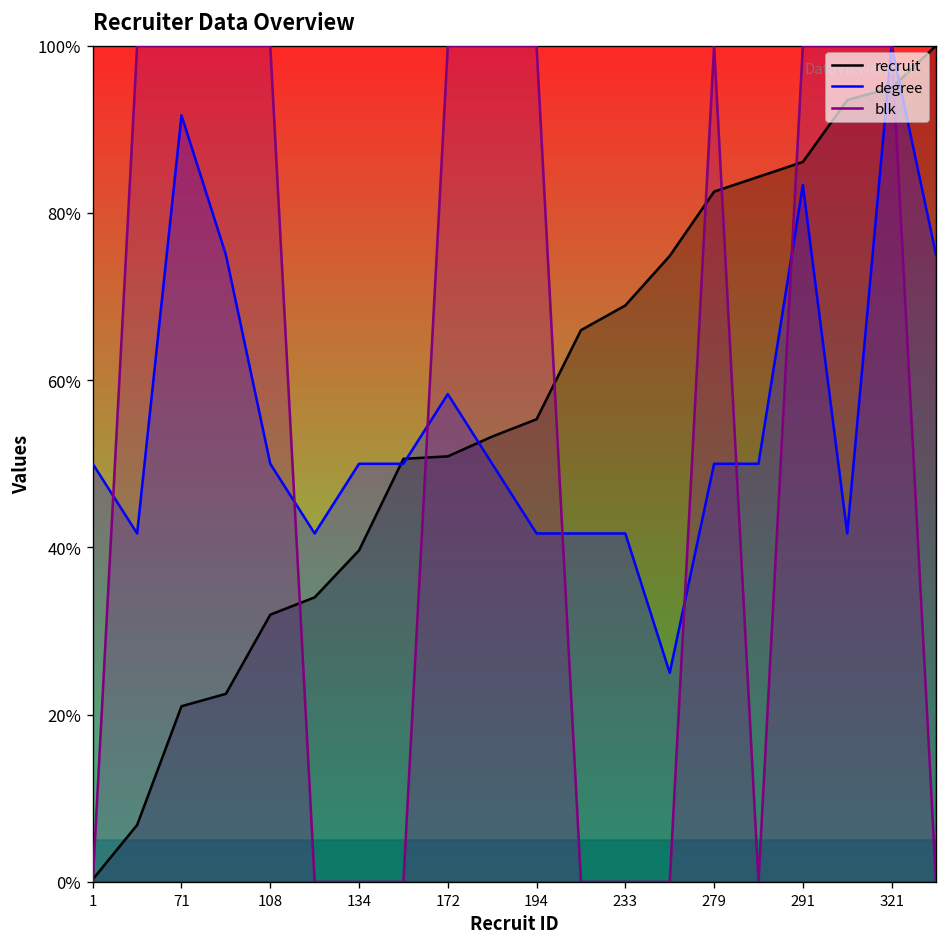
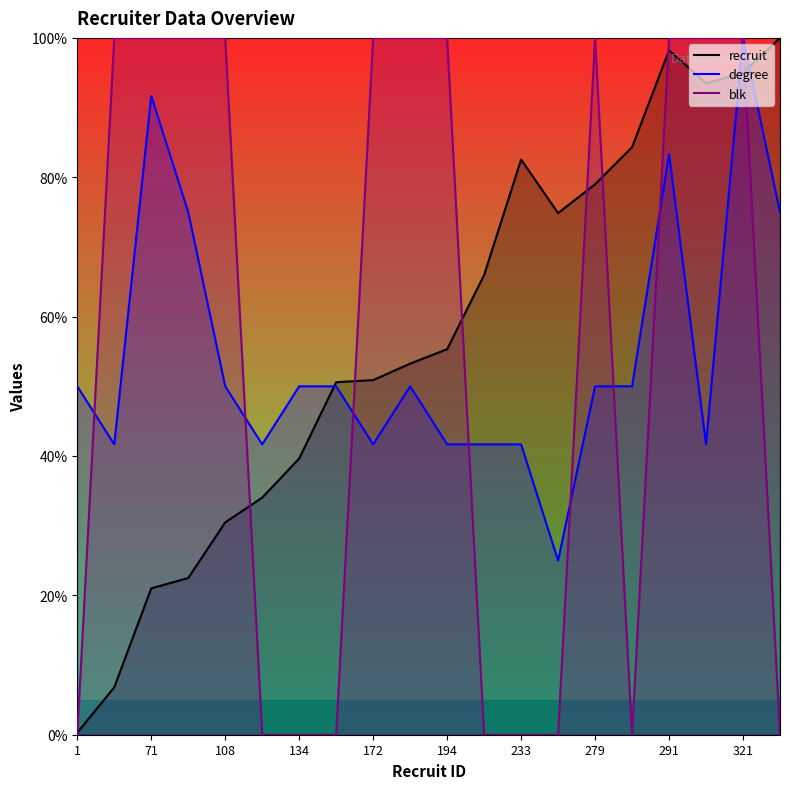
  {
    "recruit": {
      "71": "21%",
-     "108": "32%",
+     "108": "30%",
      "134": "40%",
      "172": "51%",
      "194": "55%",
-     "233": "69%",
-     "279": "83%",
-     "291": "86%"
+     "233": "83%",
+     "279": "79%",
+     "291": "98%"
    },
    "degree": {
      "1": "50%",
      "71": "92%",
      "108": "50%",
      "134": "50%",
-     "172": "58%",
+     "172": "42%",
      "194": "42%",
      "233": "42%",
      "279": "50%",
      "291": "83%"
    },
    "blk": {
      "71": "100%",
      "108": "100%",
      "172": "100%",
      "194": "100%",
      "279": "100%",
      "291": "100%"
    }
  }
